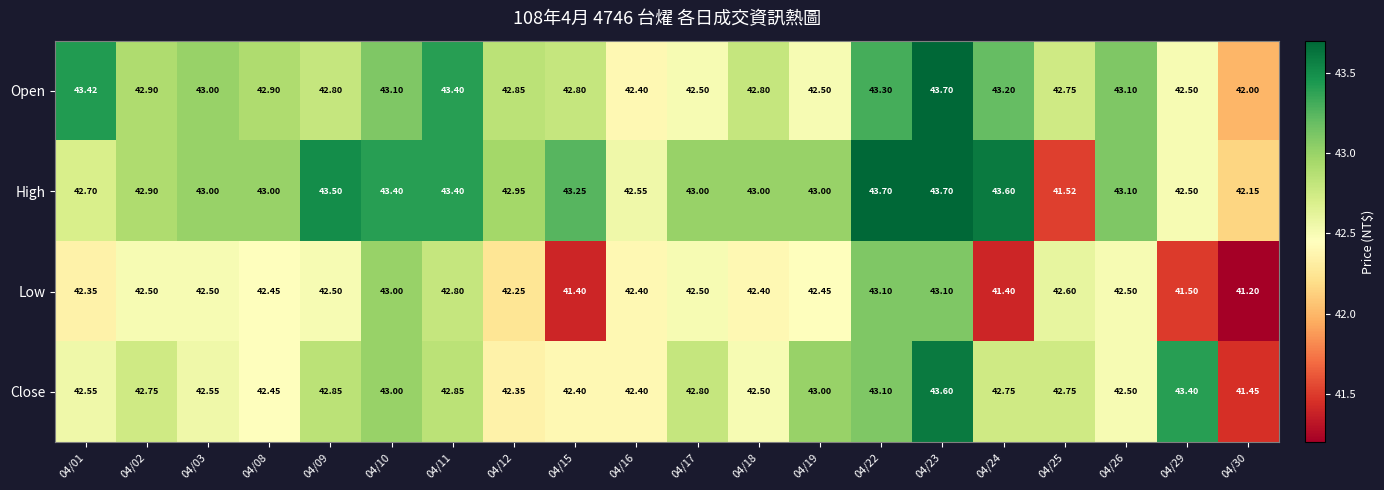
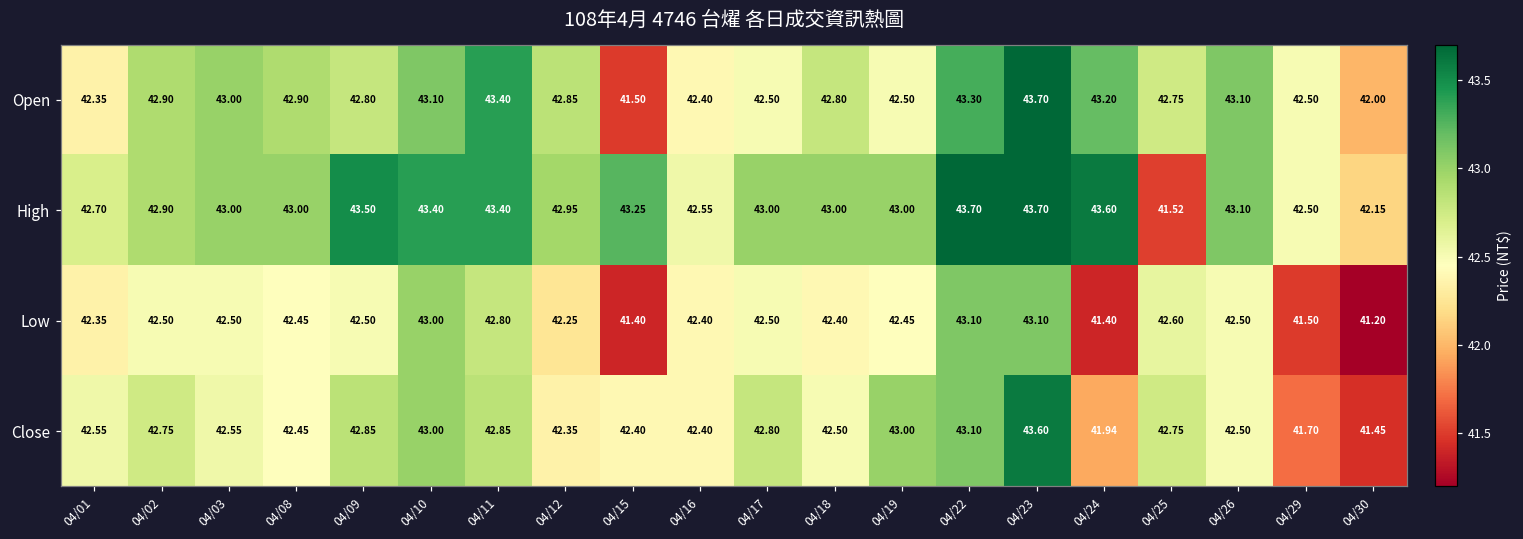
  {
    "Open": {
-     "04/01": 43.42,
+     "04/01": 42.35,
      "04/02": 42.90,
      "04/03": 43.00,
      "04/08": 42.90,
      "04/09": 42.80,
      "04/10": 43.10,
      "04/11": 43.40,
      "04/12": 42.85,
-     "04/15": 42.80,
+     "04/15": 41.50,
      "04/16": 42.40,
      "04/17": 42.50,
      "04/18": 42.80,
      "04/19": 42.50,
      "04/22": 43.30,
      "04/23": 43.70,
      "04/24": 43.20,
      "04/25": 42.75,
      "04/26": 43.10,
      "04/29": 42.50,
      "04/30": 42.00
    },
    "High": {
      "04/01": 42.70,
      "04/02": 42.90,
      "04/03": 43.00,
      "04/08": 43.00,
      "04/09": 43.50,
      "04/10": 43.40,
      "04/11": 43.40,
      "04/12": 42.95,
      "04/15": 43.25,
      "04/16": 42.55,
      "04/17": 43.00,
      "04/18": 43.00,
      "04/19": 43.00,
      "04/22": 43.70,
      "04/23": 43.70,
      "04/24": 43.60,
      "04/25": 41.52,
      "04/26": 43.10,
      "04/29": 42.50,
      "04/30": 42.15
    },
    "Low": {
      "04/01": 42.35,
      "04/02": 42.50,
      "04/03": 42.50,
      "04/08": 42.45,
      "04/09": 42.50,
      "04/10": 43.00,
      "04/11": 42.80,
      "04/12": 42.25,
      "04/15": 41.40,
      "04/16": 42.40,
      "04/17": 42.50,
      "04/18": 42.40,
      "04/19": 42.45,
      "04/22": 43.10,
      "04/23": 43.10,
      "04/24": 41.40,
      "04/25": 42.60,
      "04/26": 42.50,
      "04/29": 41.50,
      "04/30": 41.20
    },
    "Close": {
      "04/01": 42.55,
      "04/02": 42.75,
      "04/03": 42.55,
      "04/08": 42.45,
      "04/09": 42.85,
      "04/10": 43.00,
      "04/11": 42.85,
      "04/12": 42.35,
      "04/15": 42.40,
      "04/16": 42.40,
      "04/17": 42.80,
      "04/18": 42.50,
      "04/19": 43.00,
      "04/22": 43.10,
      "04/23": 43.60,
-     "04/24": 42.75,
+     "04/24": 41.94,
      "04/25": 42.75,
      "04/26": 42.50,
-     "04/29": 43.40,
+     "04/29": 41.70,
      "04/30": 41.45
    }
  }
